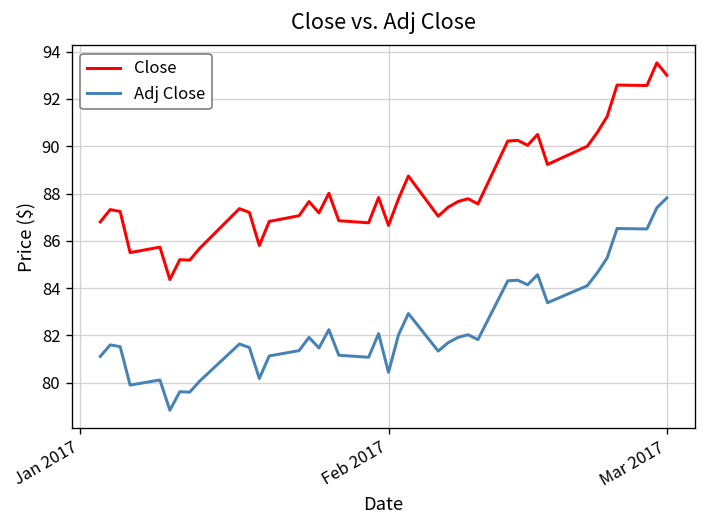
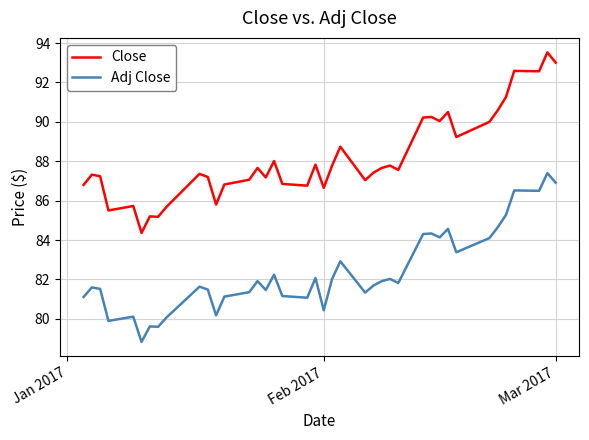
  {
    "Close": {
      "Feb 2017": 86.7,
      "Mar 2017": 93.0
    },
    "Adj Close": {
      "Feb 2017": 80.4,
-     "Mar 2017": 87.8
+     "Mar 2017": 86.9
    }
  }
